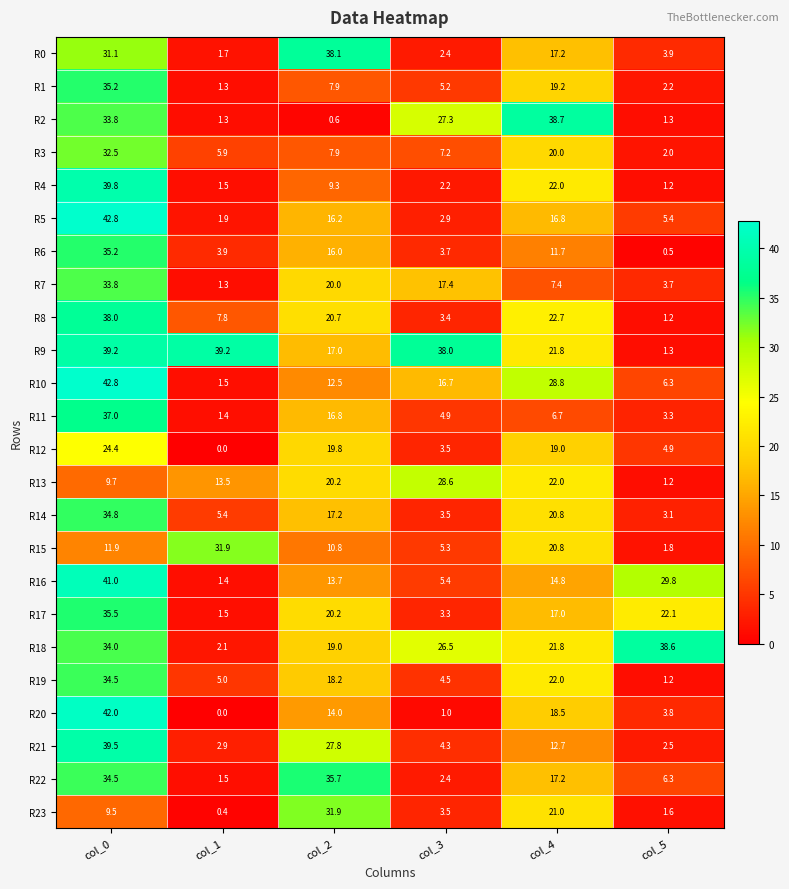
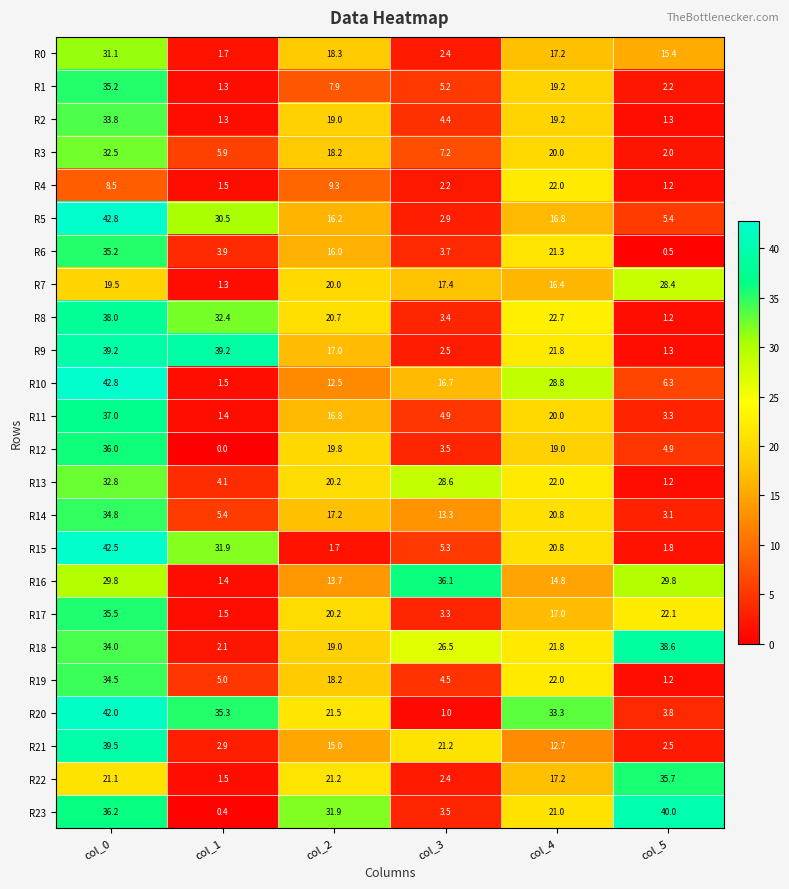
  {
    "R0": {
      "col_0": 31.1,
      "col_1": 1.7,
-     "col_2": 38.1,
+     "col_2": 18.3,
      "col_3": 2.4,
      "col_4": 17.2,
-     "col_5": 3.9
+     "col_5": 15.4
    },
    "R1": {
      "col_0": 35.2,
      "col_1": 1.3,
      "col_2": 7.9,
      "col_3": 5.2,
      "col_4": 19.2,
      "col_5": 2.2
    },
    "R2": {
      "col_0": 33.8,
      "col_1": 1.3,
-     "col_2": 0.6,
-     "col_3": 27.3,
-     "col_4": 38.7,
+     "col_2": 19.0,
+     "col_3": 4.4,
+     "col_4": 19.2,
      "col_5": 1.3
    },
    "R3": {
      "col_0": 32.5,
      "col_1": 5.9,
-     "col_2": 7.9,
+     "col_2": 18.2,
      "col_3": 7.2,
      "col_4": 20.0,
      "col_5": 2.0
    },
    "R4": {
-     "col_0": 39.8,
+     "col_0": 8.5,
      "col_1": 1.5,
      "col_2": 9.3,
      "col_3": 2.2,
      "col_4": 22.0,
      "col_5": 1.2
    },
    "R5": {
      "col_0": 42.8,
-     "col_1": 1.9,
+     "col_1": 30.5,
      "col_2": 16.2,
      "col_3": 2.9,
      "col_4": 16.8,
      "col_5": 5.4
    },
    "R6": {
      "col_0": 35.2,
      "col_1": 3.9,
      "col_2": 16.0,
      "col_3": 3.7,
-     "col_4": 11.7,
+     "col_4": 21.3,
      "col_5": 0.5
    },
    "R7": {
-     "col_0": 33.8,
+     "col_0": 19.5,
      "col_1": 1.3,
      "col_2": 20.0,
      "col_3": 17.4,
-     "col_4": 7.4,
-     "col_5": 3.7
+     "col_4": 16.4,
+     "col_5": 28.4
    },
    "R8": {
      "col_0": 38.0,
-     "col_1": 7.8,
+     "col_1": 32.4,
      "col_2": 20.7,
      "col_3": 3.4,
      "col_4": 22.7,
      "col_5": 1.2
    },
    "R9": {
      "col_0": 39.2,
      "col_1": 39.2,
      "col_2": 17.0,
-     "col_3": 38.0,
+     "col_3": 2.5,
      "col_4": 21.8,
      "col_5": 1.3
    },
    "R10": {
      "col_0": 42.8,
      "col_1": 1.5,
      "col_2": 12.5,
      "col_3": 16.7,
      "col_4": 28.8,
      "col_5": 6.3
    },
    "R11": {
      "col_0": 37.0,
      "col_1": 1.4,
      "col_2": 16.8,
      "col_3": 4.9,
-     "col_4": 6.7,
+     "col_4": 20.0,
      "col_5": 3.3
    },
    "R12": {
-     "col_0": 24.4,
+     "col_0": 36.0,
      "col_1": 0.0,
      "col_2": 19.8,
      "col_3": 3.5,
      "col_4": 19.0,
      "col_5": 4.9
    },
    "R13": {
-     "col_0": 9.7,
-     "col_1": 13.5,
+     "col_0": 32.8,
+     "col_1": 4.1,
      "col_2": 20.2,
      "col_3": 28.6,
      "col_4": 22.0,
      "col_5": 1.2
    },
    "R14": {
      "col_0": 34.8,
      "col_1": 5.4,
      "col_2": 17.2,
-     "col_3": 3.5,
+     "col_3": 13.3,
      "col_4": 20.8,
      "col_5": 3.1
    },
    "R15": {
-     "col_0": 11.9,
+     "col_0": 42.5,
      "col_1": 31.9,
-     "col_2": 10.8,
+     "col_2": 1.7,
      "col_3": 5.3,
      "col_4": 20.8,
      "col_5": 1.8
    },
    "R16": {
-     "col_0": 41.0,
+     "col_0": 29.8,
      "col_1": 1.4,
      "col_2": 13.7,
-     "col_3": 5.4,
+     "col_3": 36.1,
      "col_4": 14.8,
      "col_5": 29.8
    },
    "R17": {
      "col_0": 35.5,
      "col_1": 1.5,
      "col_2": 20.2,
      "col_3": 3.3,
      "col_4": 17.0,
      "col_5": 22.1
    },
    "R18": {
      "col_0": 34.0,
      "col_1": 2.1,
      "col_2": 19.0,
      "col_3": 26.5,
      "col_4": 21.8,
      "col_5": 38.6
    },
    "R19": {
      "col_0": 34.5,
      "col_1": 5.0,
      "col_2": 18.2,
      "col_3": 4.5,
      "col_4": 22.0,
      "col_5": 1.2
    },
    "R20": {
      "col_0": 42.0,
-     "col_1": 0.0,
-     "col_2": 14.0,
+     "col_1": 35.3,
+     "col_2": 21.5,
      "col_3": 1.0,
-     "col_4": 18.5,
+     "col_4": 33.3,
      "col_5": 3.8
    },
    "R21": {
      "col_0": 39.5,
      "col_1": 2.9,
-     "col_2": 27.8,
-     "col_3": 4.3,
+     "col_2": 15.0,
+     "col_3": 21.2,
      "col_4": 12.7,
      "col_5": 2.5
    },
    "R22": {
-     "col_0": 34.5,
+     "col_0": 21.1,
      "col_1": 1.5,
-     "col_2": 35.7,
+     "col_2": 21.2,
      "col_3": 2.4,
      "col_4": 17.2,
-     "col_5": 6.3
+     "col_5": 35.7
    },
    "R23": {
-     "col_0": 9.5,
+     "col_0": 36.2,
      "col_1": 0.4,
      "col_2": 31.9,
      "col_3": 3.5,
      "col_4": 21.0,
-     "col_5": 1.6
+     "col_5": 40.0
    }
  }
